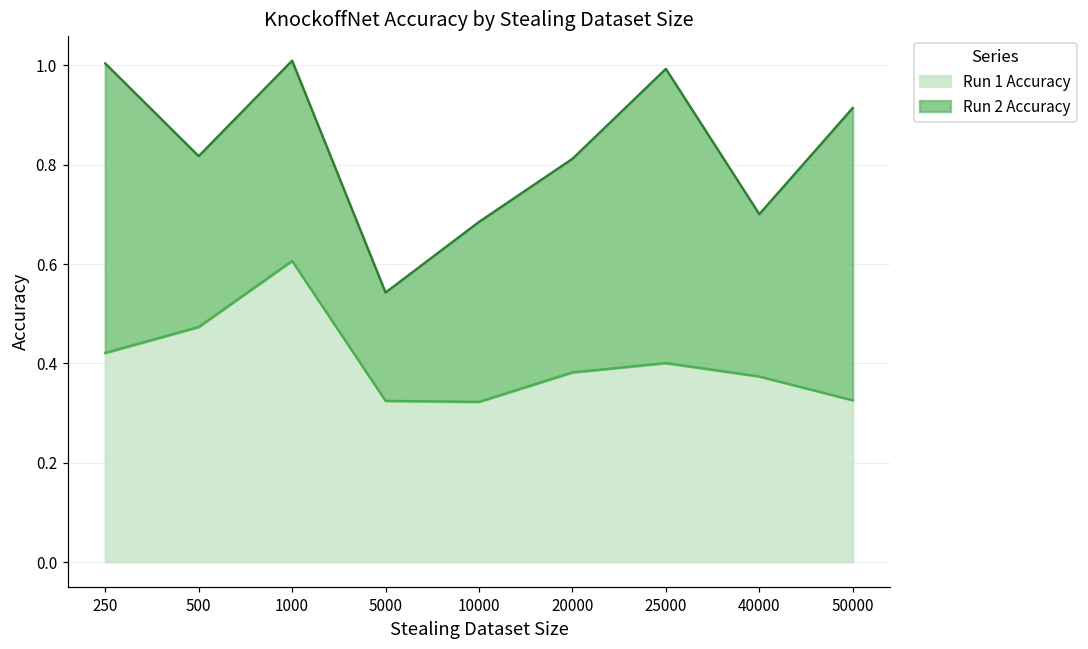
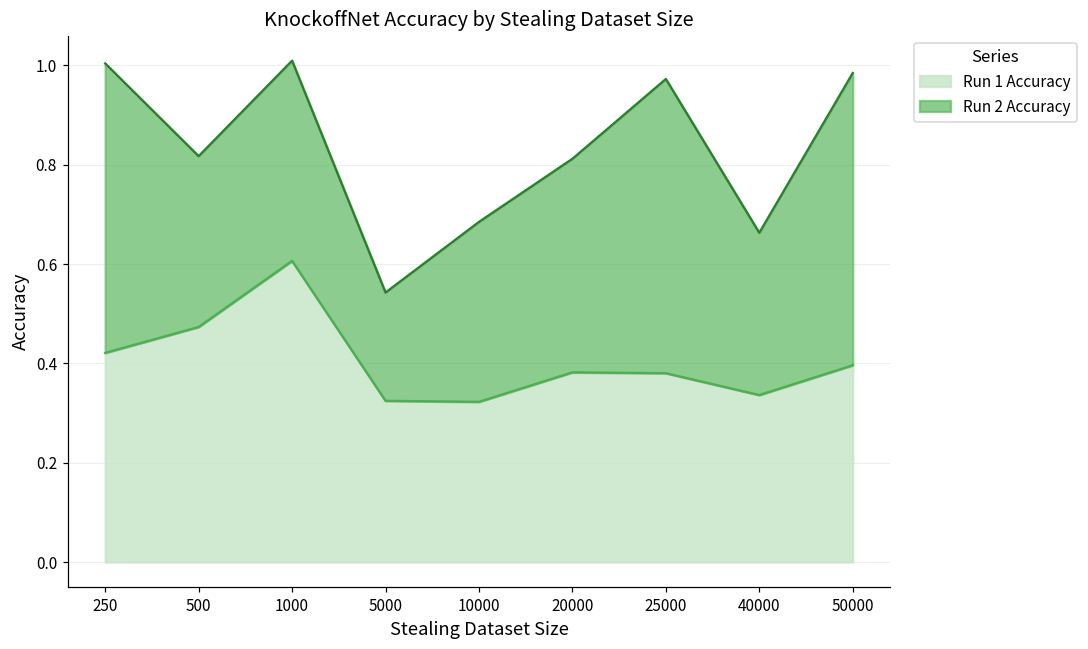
  {
    "Run 1 Accuracy": {
      "250": 0.42,
      "500": 0.47,
      "1000": 0.61,
      "5000": 0.32,
      "10000": 0.32,
      "20000": 0.38,
-     "25000": 0.40,
-     "40000": 0.37,
-     "50000": 0.33
+     "25000": 0.38,
+     "40000": 0.34,
+     "50000": 0.40
    },
    "Run 2 Accuracy": {
      "250": 0.58,
      "500": 0.34,
      "1000": 0.40,
      "5000": 0.22,
      "10000": 0.36,
      "20000": 0.43,
      "25000": 0.59,
      "40000": 0.33,
      "50000": 0.59
    }
  }
